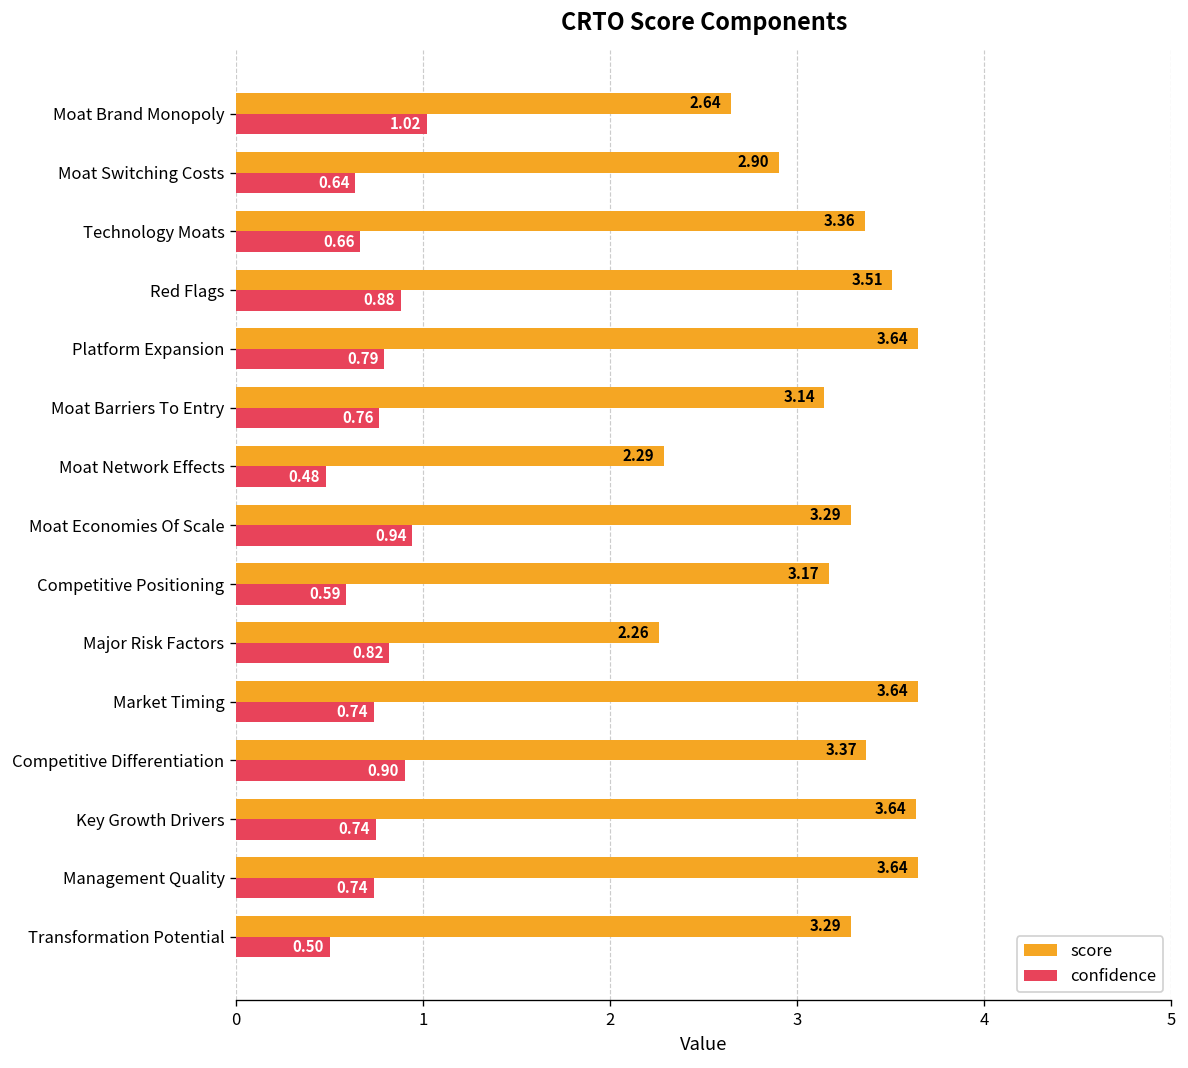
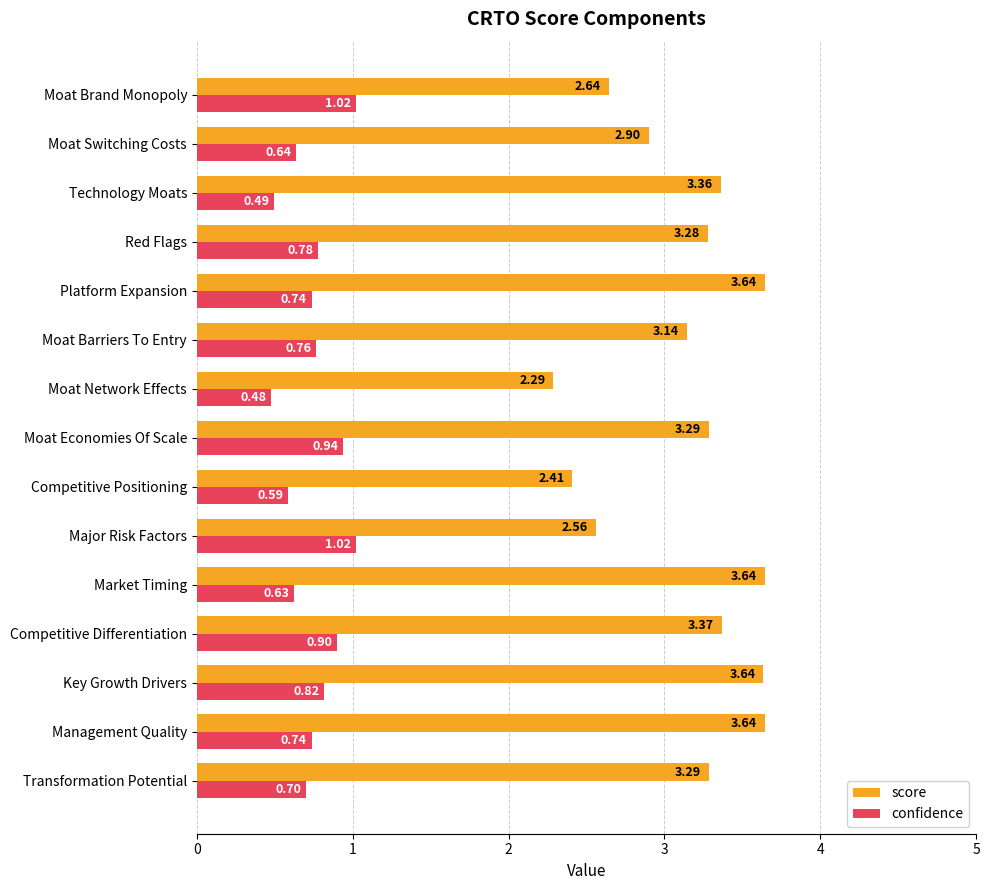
  {
    "score": {
      "Moat Brand Monopoly": 2.64,
      "Moat Switching Costs": 2.90,
      "Technology Moats": 3.36,
-     "Red Flags": 3.51,
+     "Red Flags": 3.28,
      "Platform Expansion": 3.64,
      "Moat Barriers To Entry": 3.14,
      "Moat Network Effects": 2.29,
      "Moat Economies Of Scale": 3.29,
-     "Competitive Positioning": 3.17,
-     "Major Risk Factors": 2.26,
+     "Competitive Positioning": 2.41,
+     "Major Risk Factors": 2.56,
      "Market Timing": 3.64,
      "Competitive Differentiation": 3.37,
      "Key Growth Drivers": 3.64,
      "Management Quality": 3.64,
      "Transformation Potential": 3.29
    },
    "confidence": {
      "Moat Brand Monopoly": 1.02,
      "Moat Switching Costs": 0.64,
-     "Technology Moats": 0.66,
-     "Red Flags": 0.88,
-     "Platform Expansion": 0.79,
+     "Technology Moats": 0.49,
+     "Red Flags": 0.78,
+     "Platform Expansion": 0.74,
      "Moat Barriers To Entry": 0.76,
      "Moat Network Effects": 0.48,
      "Moat Economies Of Scale": 0.94,
      "Competitive Positioning": 0.59,
-     "Major Risk Factors": 0.82,
-     "Market Timing": 0.74,
+     "Major Risk Factors": 1.02,
+     "Market Timing": 0.63,
      "Competitive Differentiation": 0.90,
-     "Key Growth Drivers": 0.74,
+     "Key Growth Drivers": 0.82,
      "Management Quality": 0.74,
-     "Transformation Potential": 0.50
+     "Transformation Potential": 0.70
    }
  }
